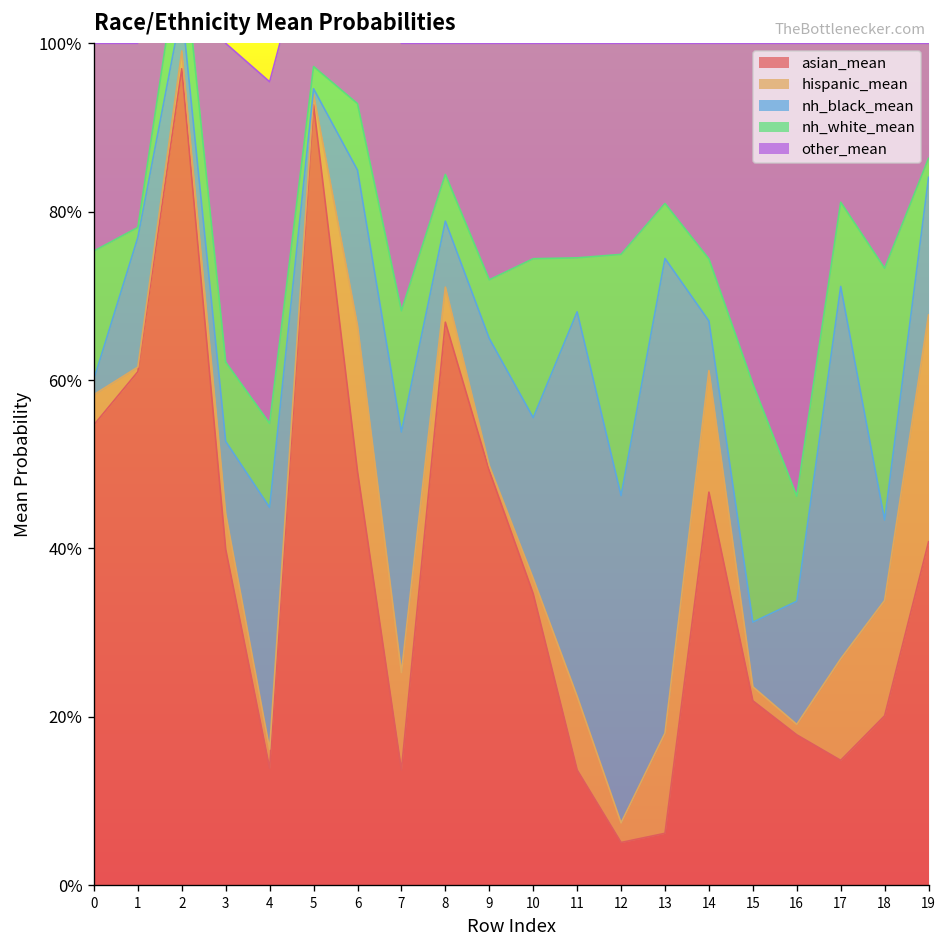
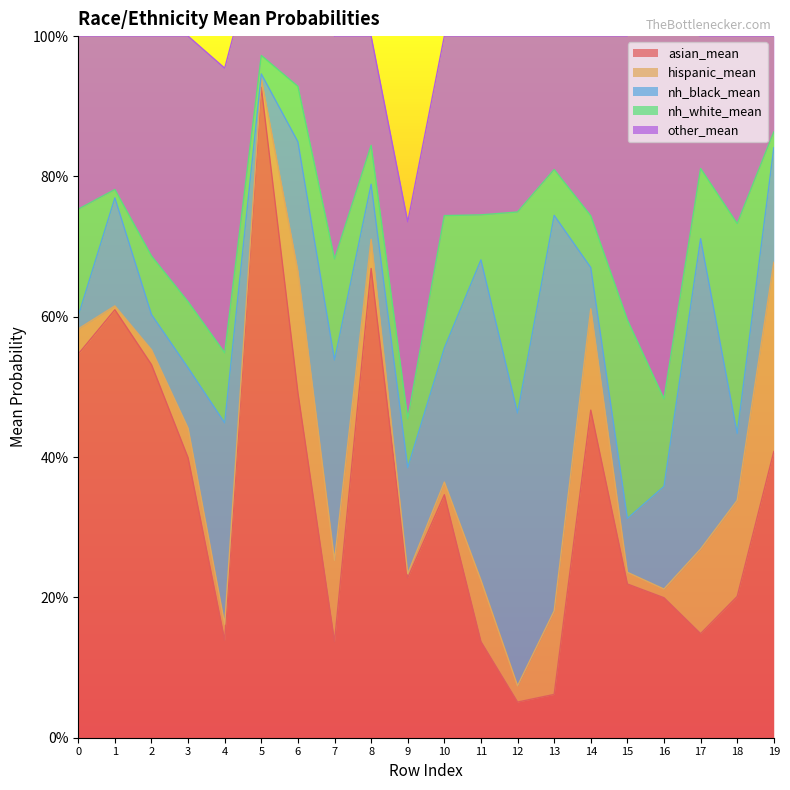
  {
    "asian_mean": {
      "0": "55%",
      "1": "61%",
-     "2": "97%",
+     "2": "53%",
      "3": "40%",
      "4": "14%",
      "5": "93%",
      "6": "49%",
      "7": "14%",
      "8": "67%",
-     "9": "49%",
+     "9": "23%",
      "10": "35%",
      "11": "14%",
      "12": "5%",
      "13": "6%",
      "14": "47%",
      "15": "22%",
-     "16": "18%",
+     "16": "20%",
      "17": "15%",
      "18": "20%",
      "19": "41%"
    },
    "hispanic_mean": {
      "0": "4%",
      "1": "1%",
      "2": "2%",
      "3": "4%",
      "4": "2%",
      "5": "1%",
      "6": "17%",
      "7": "12%",
      "8": "4%",
      "9": "1%",
      "10": "2%",
      "11": "9%",
      "12": "2%",
      "13": "12%",
      "14": "14%",
      "15": "2%",
      "16": "1%",
      "17": "12%",
      "18": "14%",
      "19": "27%"
    },
    "nh_black_mean": {
      "0": "2%",
      "1": "15%",
      "3": "9%",
      "4": "29%",
      "5": "1%",
      "6": "18%",
      "7": "29%",
      "8": "8%",
      "9": "15%",
      "10": "19%",
      "11": "46%",
      "12": "39%",
      "13": "56%",
      "14": "6%",
      "15": "8%",
      "16": "15%",
      "17": "44%",
      "18": "10%",
      "19": "16%"
    },
    "nh_white_mean": {
      "0": "15%",
      "1": "1%",
      "3": "9%",
      "4": "10%",
      "5": "3%",
      "6": "8%",
      "7": "14%",
      "8": "6%",
      "9": "7%",
      "10": "19%",
      "11": "6%",
      "12": "29%",
      "13": "7%",
      "14": "7%",
      "15": "28%",
      "16": "12%",
      "17": "10%",
      "18": "30%",
      "19": "2%"
    },
    "other_mean": {
      "0": "25%",
      "1": "22%",
      "3": "38%",
      "4": "41%",
      "7": "32%",
      "8": "16%",
      "9": "28%",
      "10": "26%",
      "11": "25%",
      "12": "25%",
      "13": "19%",
      "14": "26%",
      "15": "40%",
      "17": "19%",
      "18": "27%",
      "19": "14%"
    }
  }
